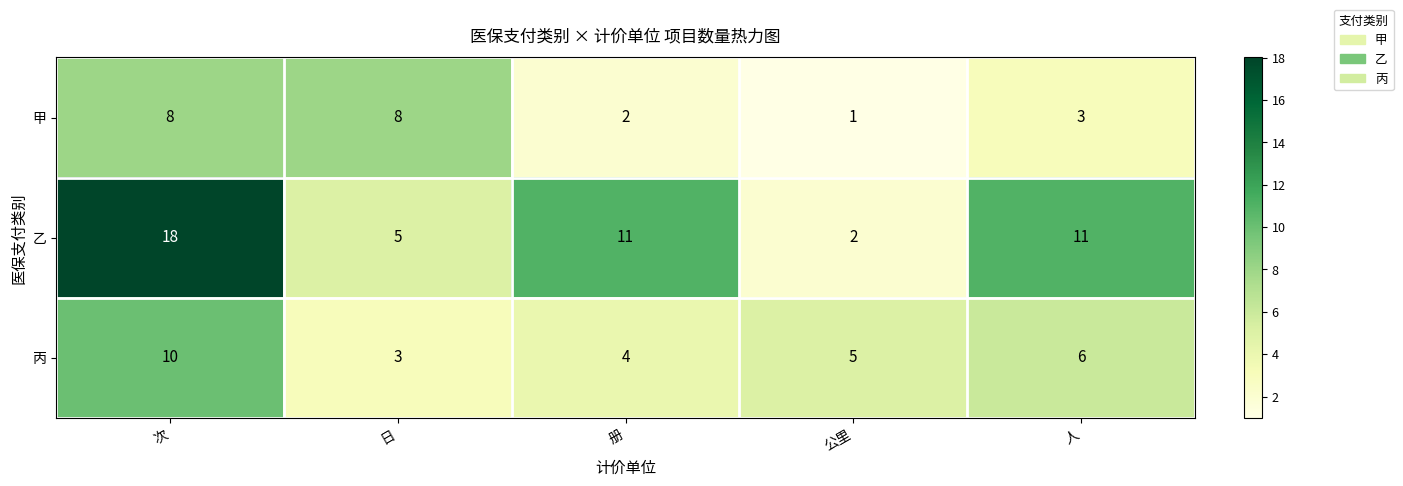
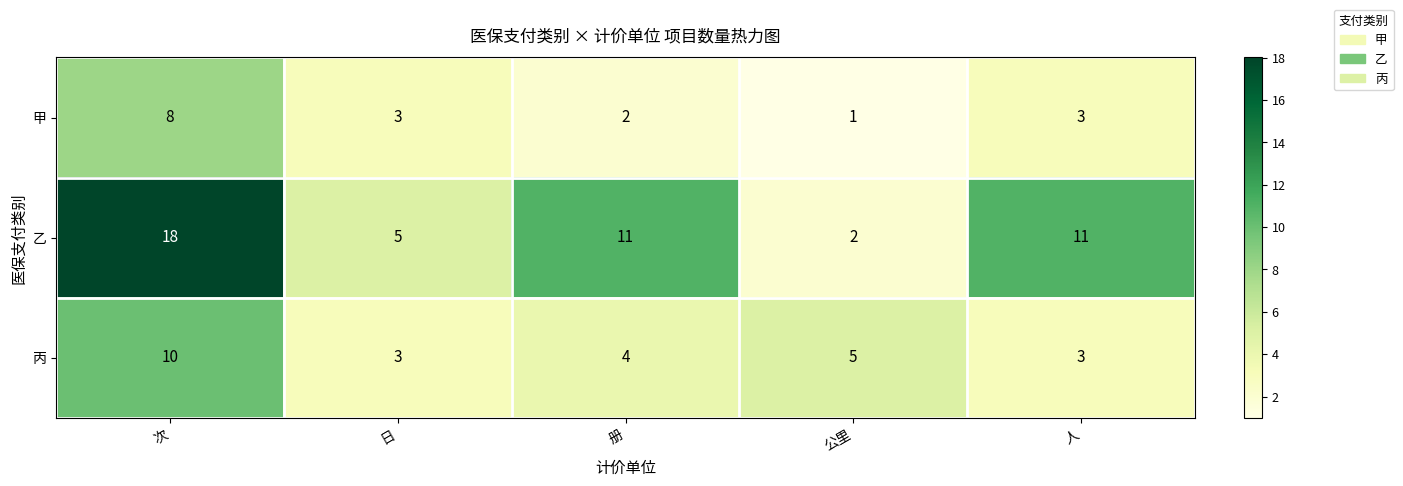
  {
    "甲": {
      "次": 8,
-     "日": 8,
+     "日": 3,
      "册": 2,
      "公里": 1,
      "人": 3
    },
    "乙": {
      "次": 18,
      "日": 5,
      "册": 11,
      "公里": 2,
      "人": 11
    },
    "丙": {
      "次": 10,
      "日": 3,
      "册": 4,
      "公里": 5,
-     "人": 6
+     "人": 3
    }
  }
